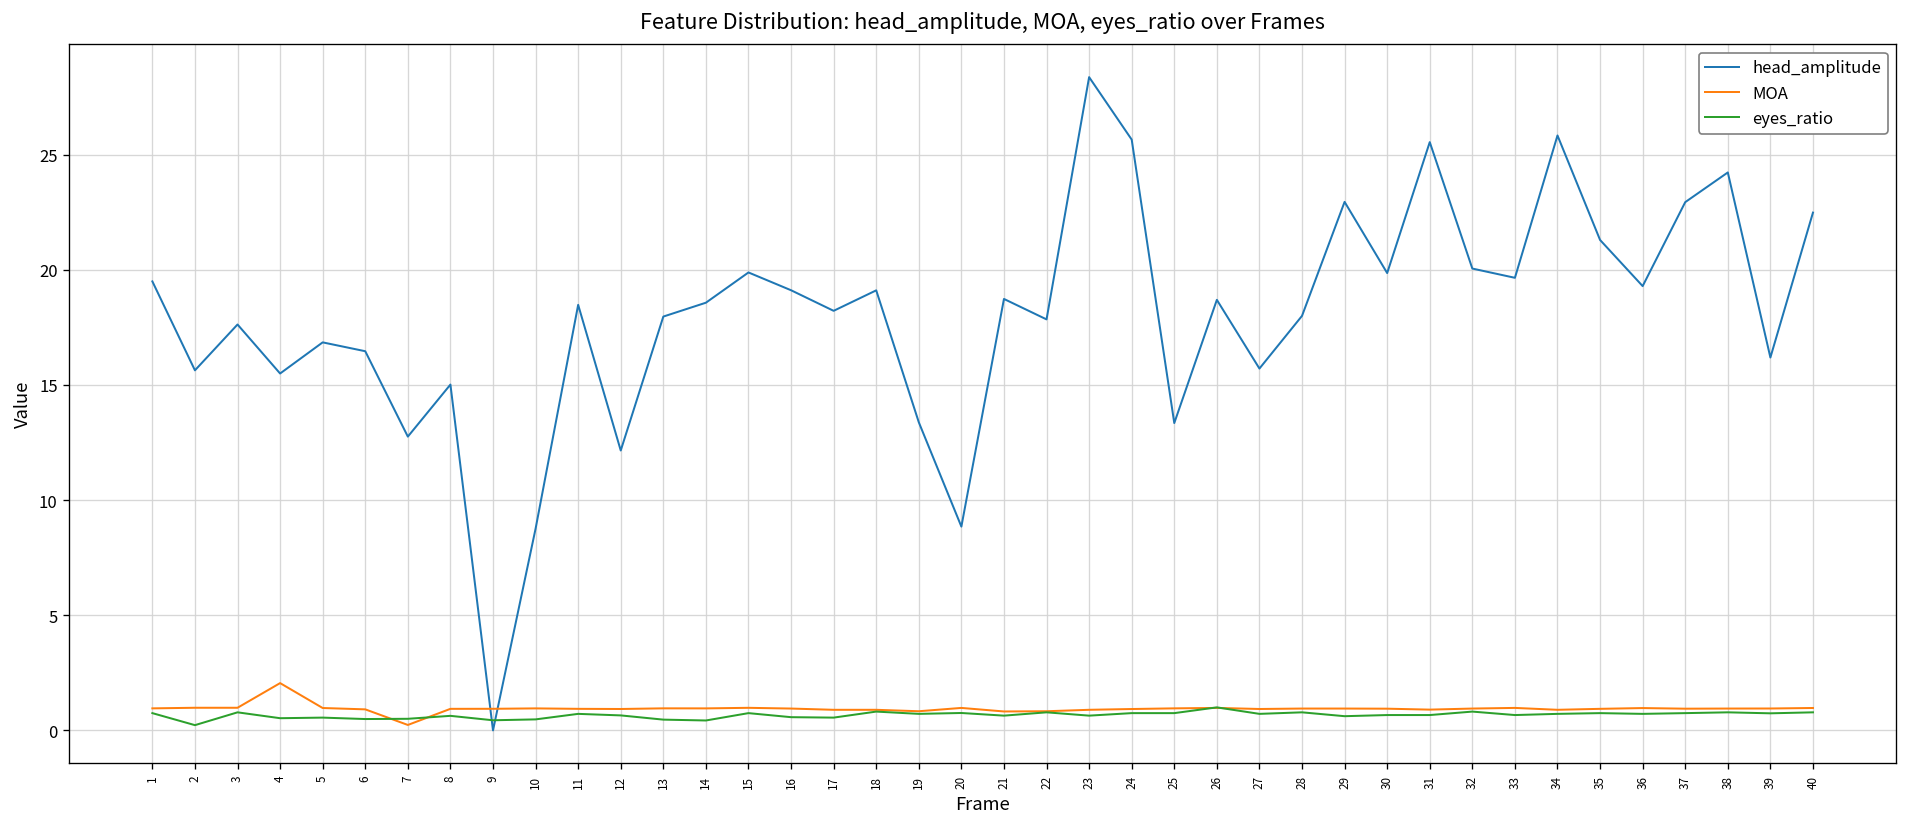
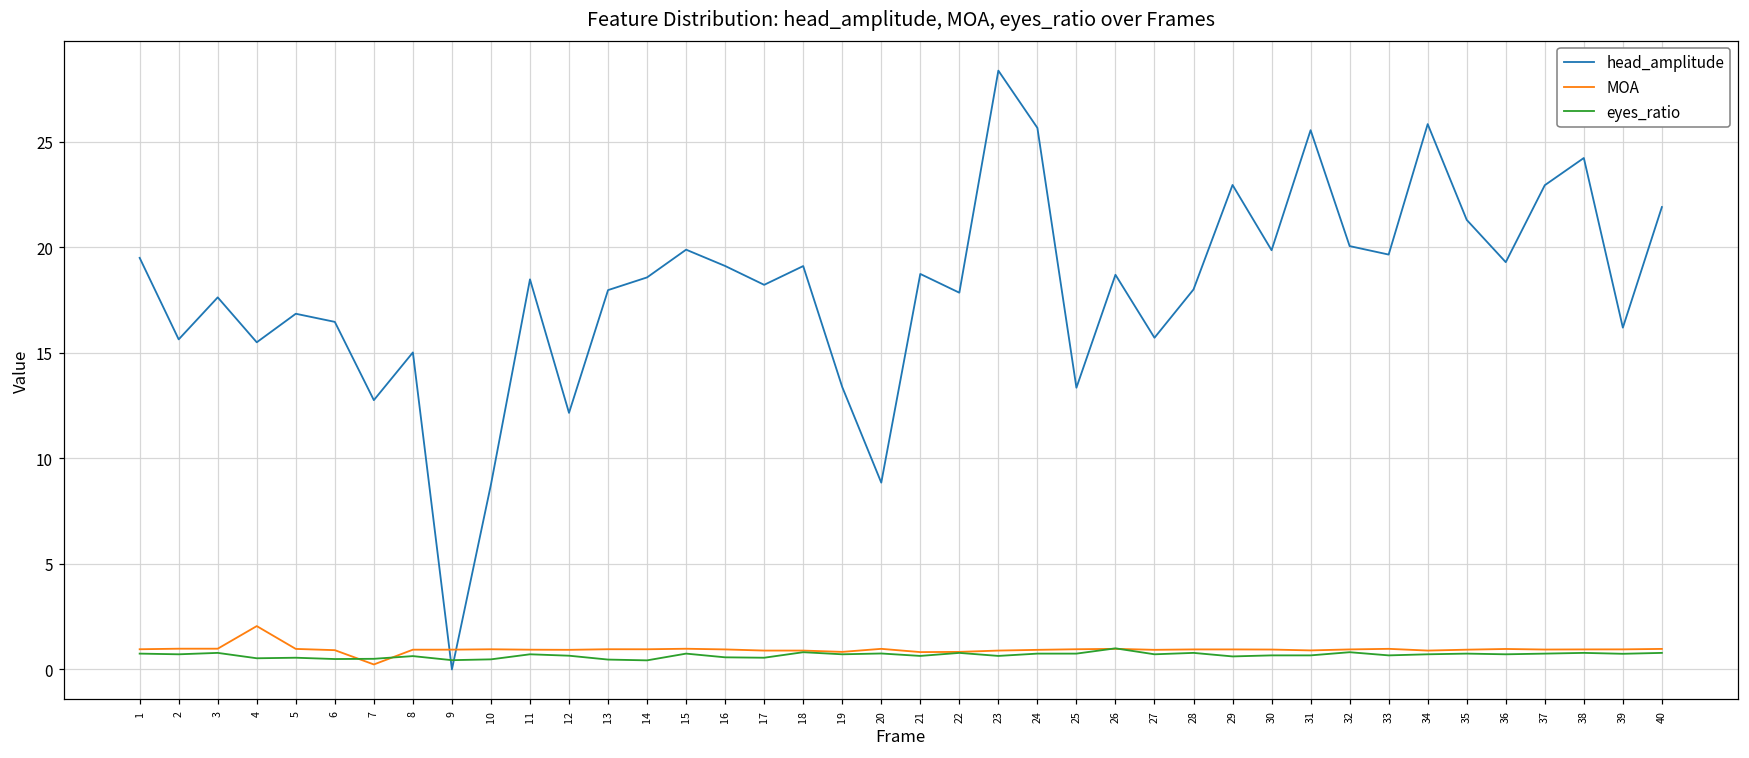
  {
    "head_amplitude": {
      "1": 19.5,
      "2": 15.6,
      "3": 17.6,
      "4": 15.5,
      "5": 16.8,
      "6": 16.5,
      "7": 12.8,
      "8": 15.0,
      "9": 0.0,
      "10": 8.8,
      "11": 18.5,
      "12": 12.2,
      "13": 18.0,
      "14": 18.6,
      "15": 19.9,
      "16": 19.1,
      "17": 18.2,
      "18": 19.1,
      "19": 13.4,
      "20": 8.8,
      "21": 18.7,
      "22": 17.8,
      "23": 28.4,
      "24": 25.7,
      "25": 13.3,
      "26": 18.7,
      "27": 15.7,
      "28": 18.0,
      "29": 22.9,
      "30": 19.9,
      "31": 25.5,
      "32": 20.1,
      "33": 19.7,
      "34": 25.8,
      "35": 21.3,
      "36": 19.3,
      "37": 22.9,
      "38": 24.2,
      "39": 16.2,
-     "40": 22.5
+     "40": 21.9
    },
    "MOA": {
      "1": 1.0,
      "2": 1.0,
      "3": 1.0,
      "4": 2.1,
      "5": 1.0,
      "6": 0.9,
      "7": 0.2,
      "8": 0.9,
      "9": 0.9,
      "10": 1.0,
      "11": 0.9,
      "12": 0.9,
      "13": 1.0,
      "14": 1.0,
      "15": 1.0,
      "16": 0.9,
      "17": 0.9,
      "20": 1.0,
      "21": 0.8,
      "23": 0.9,
      "24": 0.9,
      "25": 1.0,
      "27": 0.9,
      "28": 0.9,
      "29": 0.9,
      "30": 0.9,
      "31": 0.9,
      "33": 1.0,
      "34": 0.9,
      "35": 0.9,
      "36": 1.0,
      "37": 0.9,
      "38": 0.9,
      "39": 1.0,
      "40": 1.0
    },
    "eyes_ratio": {
      "1": 0.8,
-     "2": 0.2,
+     "2": 0.7,
      "3": 0.8,
      "4": 0.5,
      "5": 0.6,
      "6": 0.5,
      "7": 0.5,
      "8": 0.6,
      "9": 0.4,
      "10": 0.5,
      "11": 0.7,
      "12": 0.7,
      "13": 0.5,
      "14": 0.4,
      "15": 0.8,
      "16": 0.6,
      "17": 0.6,
      "20": 0.8,
      "21": 0.6,
      "23": 0.6,
      "24": 0.8,
      "25": 0.8,
      "27": 0.7,
      "28": 0.8,
      "29": 0.6,
      "30": 0.7,
      "31": 0.7,
      "33": 0.7,
      "34": 0.7,
      "35": 0.8,
      "36": 0.7,
      "37": 0.8,
      "38": 0.8,
      "39": 0.7,
      "40": 0.8
    }
  }
